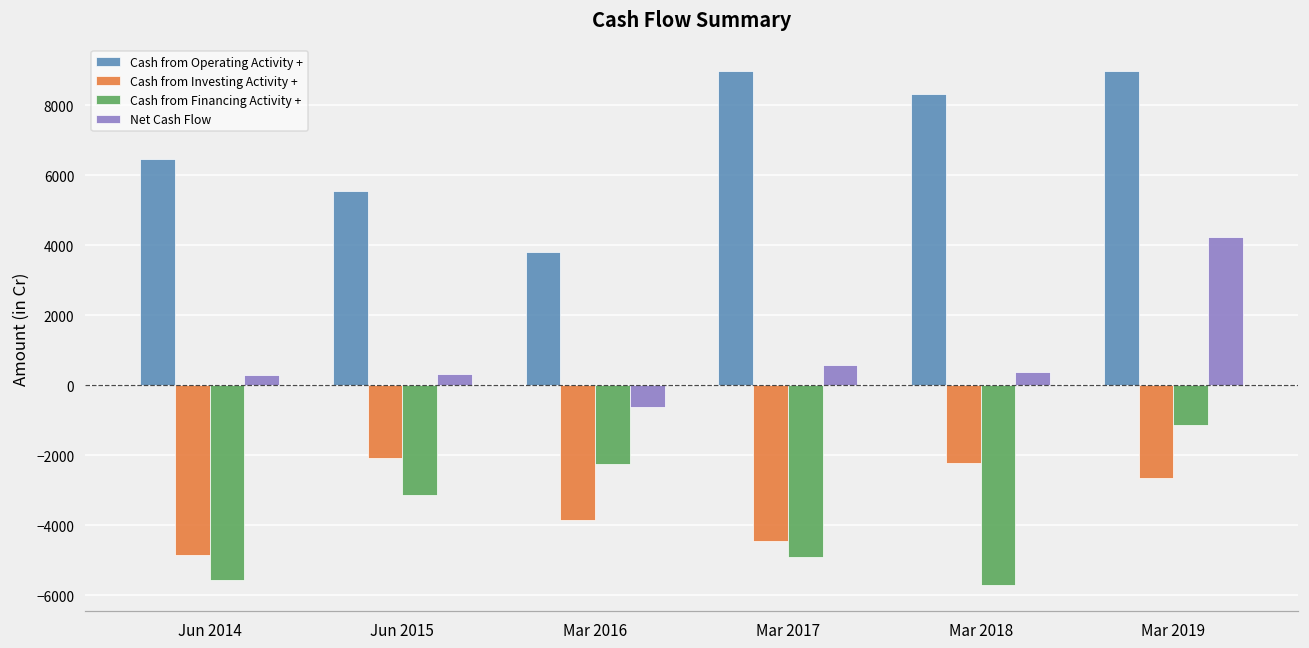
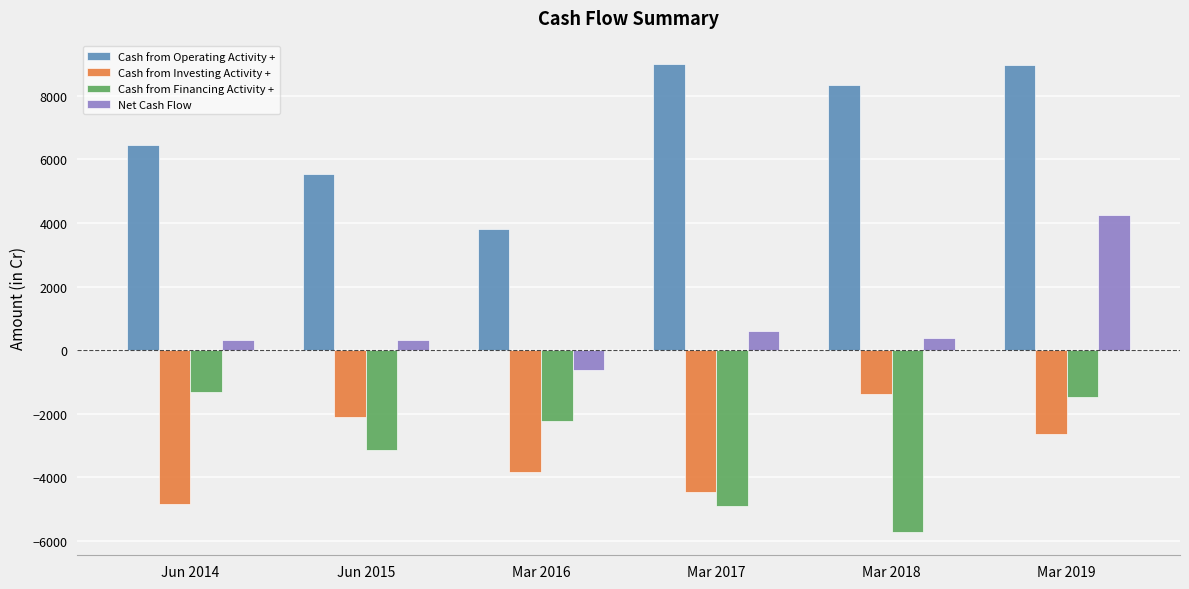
  {
    "Cash from Investing Activity +": {
      "Jun 2014": -4800,
      "Jun 2015": -2100,
      "Mar 2016": -3800,
      "Mar 2017": -4500,
-     "Mar 2018": -2200,
+     "Mar 2018": -1400,
      "Mar 2019": -2600
    },
    "Cash from Financing Activity +": {
-     "Jun 2014": -5600,
+     "Jun 2014": -1300,
      "Jun 2015": -3100,
      "Mar 2016": -2200,
      "Mar 2017": -4900,
      "Mar 2018": -5700,
-     "Mar 2019": -1100
+     "Mar 2019": -1500
    }
  }
